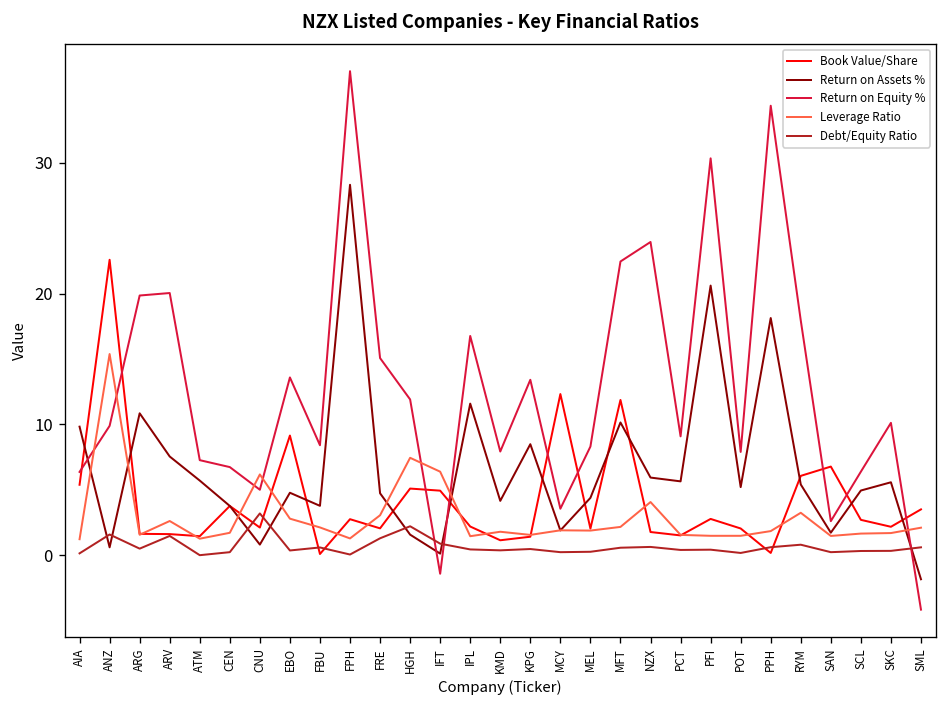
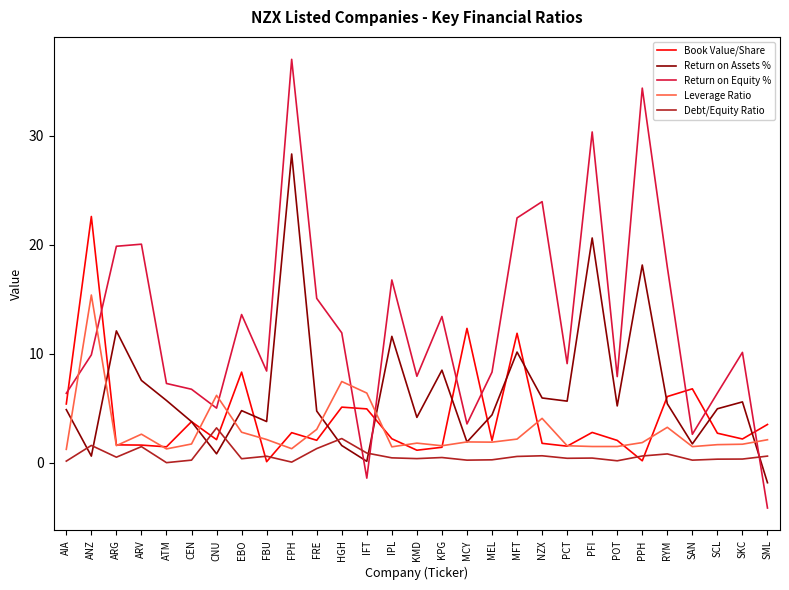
  {
    "Book Value/Share": {
      "AIA": 5.4,
      "ANZ": 22.6,
      "CNU": 2.1,
-     "EBO": 9.2,
+     "EBO": 8.3,
      "FBU": 0.1,
      "FPH": 2.8,
      "FRE": 2.1,
      "HGH": 5.1,
      "IFT": 4.9,
      "IPL": 2.2,
      "KMD": 1.2,
      "MCY": 12.3,
      "MFT": 11.9,
      "NZX": 1.8,
      "PFI": 2.8,
      "POT": 2.1,
      "PPH": 0.2,
      "RYM": 6.1,
      "SAN": 6.8,
      "SCL": 2.7,
      "SKC": 2.2,
      "SML": 3.5
    },
    "Return on Assets %": {
-     "AIA": 9.8,
+     "AIA": 4.9,
      "ANZ": 0.6,
-     "ARG": 10.9,
+     "ARG": 12.1,
      "ARV": 7.6,
      "ATM": 5.7,
      "CNU": 0.8,
      "EBO": 4.8,
      "FBU": 3.8,
      "FPH": 28.3,
      "FRE": 4.7,
      "HGH": 1.6,
      "IFT": 0.1,
      "IPL": 11.6,
      "KMD": 4.2,
      "KPG": 8.5,
      "MEL": 4.4,
      "MFT": 10.2,
      "NZX": 5.9,
      "PCT": 5.7,
      "PFI": 20.6,
      "POT": 5.2,
      "PPH": 18.1,
      "RYM": 5.4,
      "SAN": 1.7,
      "SCL": 5.0,
      "SKC": 5.6,
      "SML": -1.8
    },
    "Leverage Ratio": {
      "AIA": 1.2,
      "ANZ": 15.4,
      "ARV": 2.6,
      "CEN": 1.7,
      "CNU": 6.2,
      "EBO": 2.8,
      "FBU": 2.1,
      "FPH": 1.3,
      "FRE": 3.1,
      "HGH": 7.5,
      "IFT": 6.4,
      "IPL": 1.5,
      "KMD": 1.8,
      "MFT": 2.2,
      "NZX": 4.1,
      "PFI": 1.5,
      "POT": 1.5,
      "PPH": 1.9,
      "RYM": 3.3,
      "SAN": 1.5,
      "SCL": 1.7,
      "SKC": 1.7,
      "SML": 2.1
    }
  }
